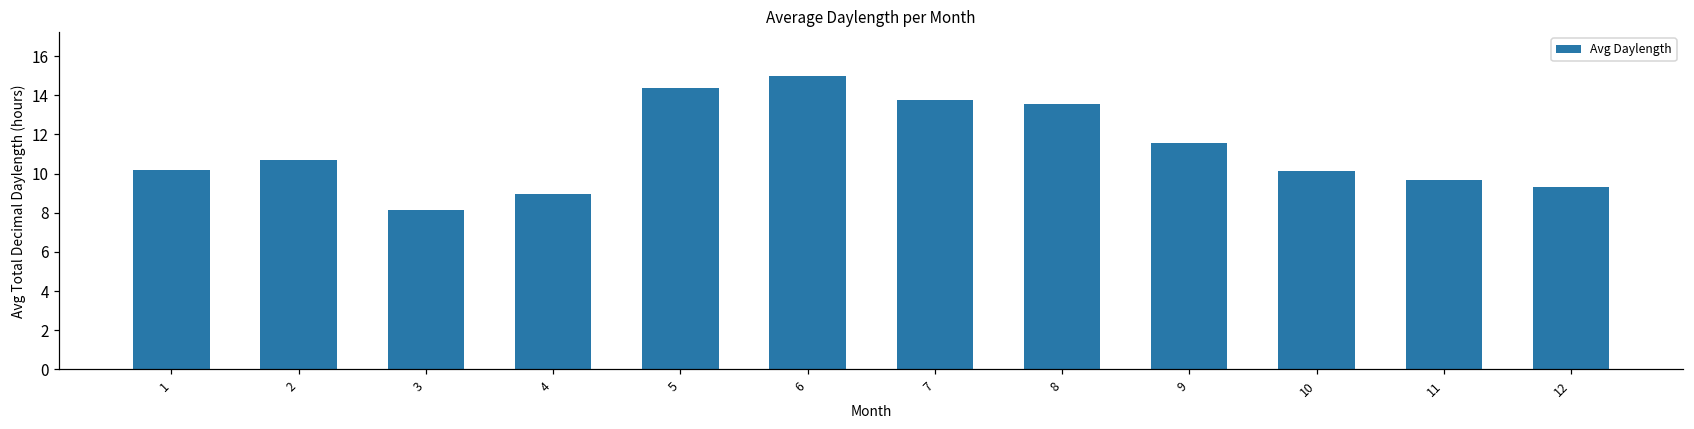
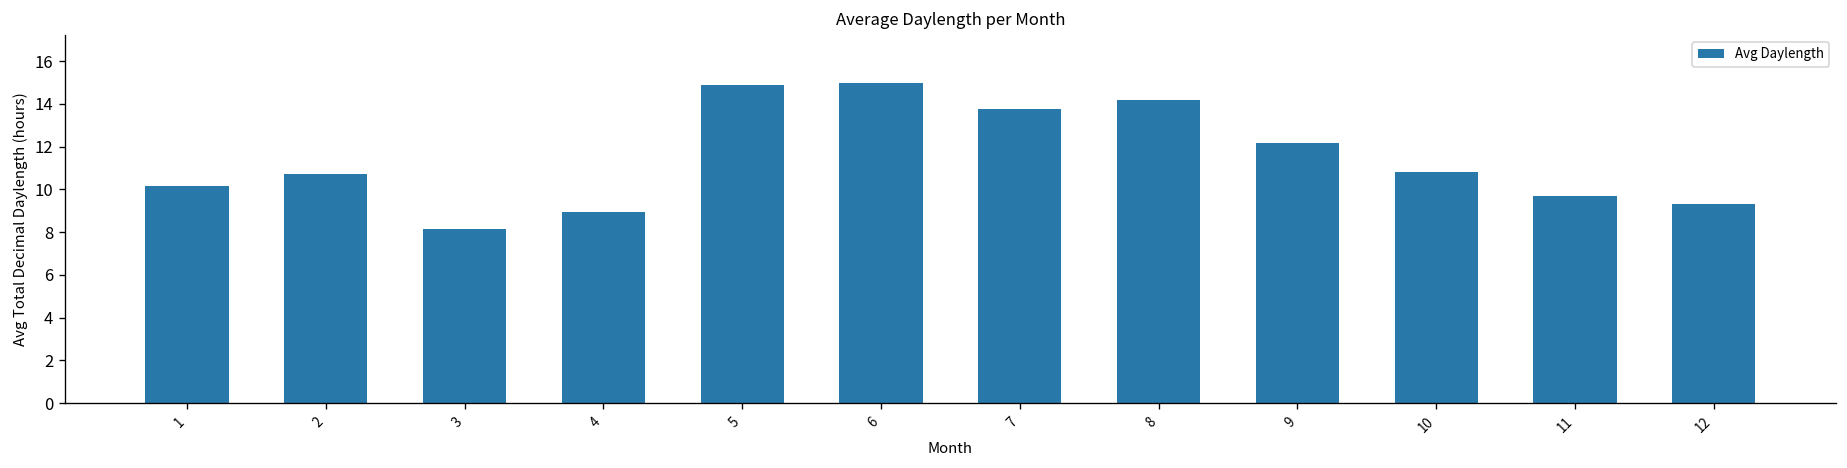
  {
    "1": 10.2,
    "2": 10.7,
    "3": 8.2,
    "4": 9.0,
-   "5": 14.4,
+   "5": 14.9,
    "6": 15.0,
    "7": 13.7,
-   "8": 13.6,
-   "9": 11.6,
-   "10": 10.1,
+   "8": 14.2,
+   "9": 12.2,
+   "10": 10.8,
    "11": 9.7,
    "12": 9.3
  }
